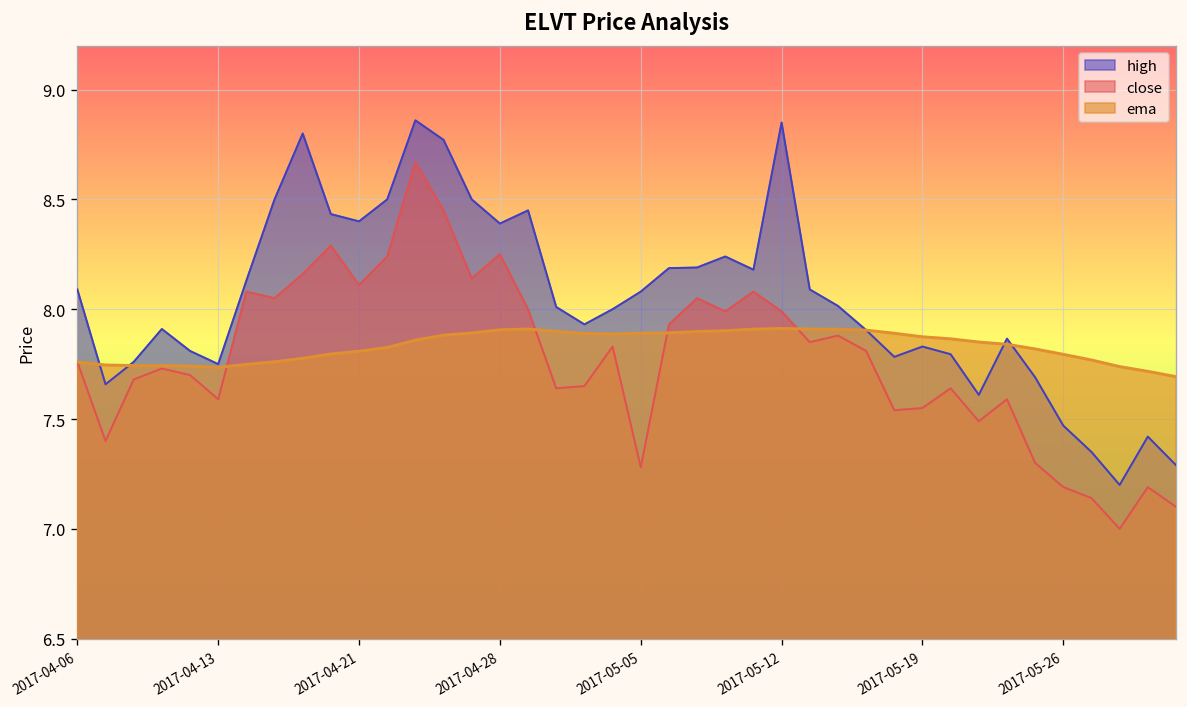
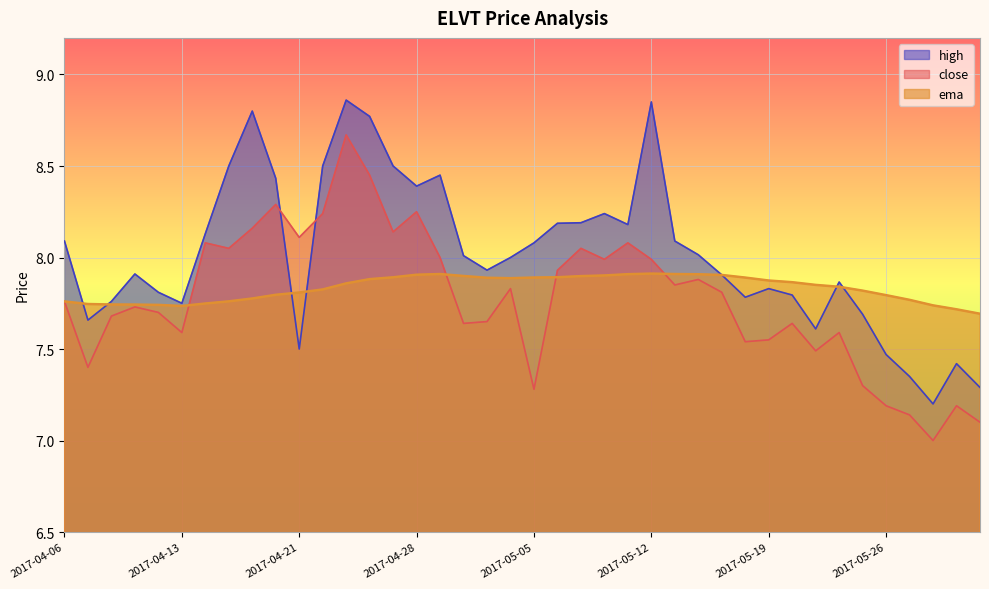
  {
    "high": {
      "2017-04-06": 8.1,
      "2017-04-13": 7.75,
-     "2017-04-21": 8.4,
+     "2017-04-21": 7.5,
      "2017-04-28": 8.4,
      "2017-05-05": 8.08,
      "2017-05-12": 8.85,
      "2017-05-19": 7.83,
      "2017-05-26": 7.47
    },
    "close": {
      "2017-04-13": 7.6,
      "2017-04-21": 8.1,
      "2017-04-28": 8.25,
      "2017-05-05": 7.28,
      "2017-05-12": 8.0,
      "2017-05-19": 7.55,
      "2017-05-26": 7.2
    },
    "ema": {
      "2017-04-13": 7.74,
      "2017-04-21": 7.8,
      "2017-04-28": 7.9,
      "2017-05-05": 7.9,
      "2017-05-12": 7.9,
      "2017-05-19": 7.87,
      "2017-05-26": 7.8
    }
  }
